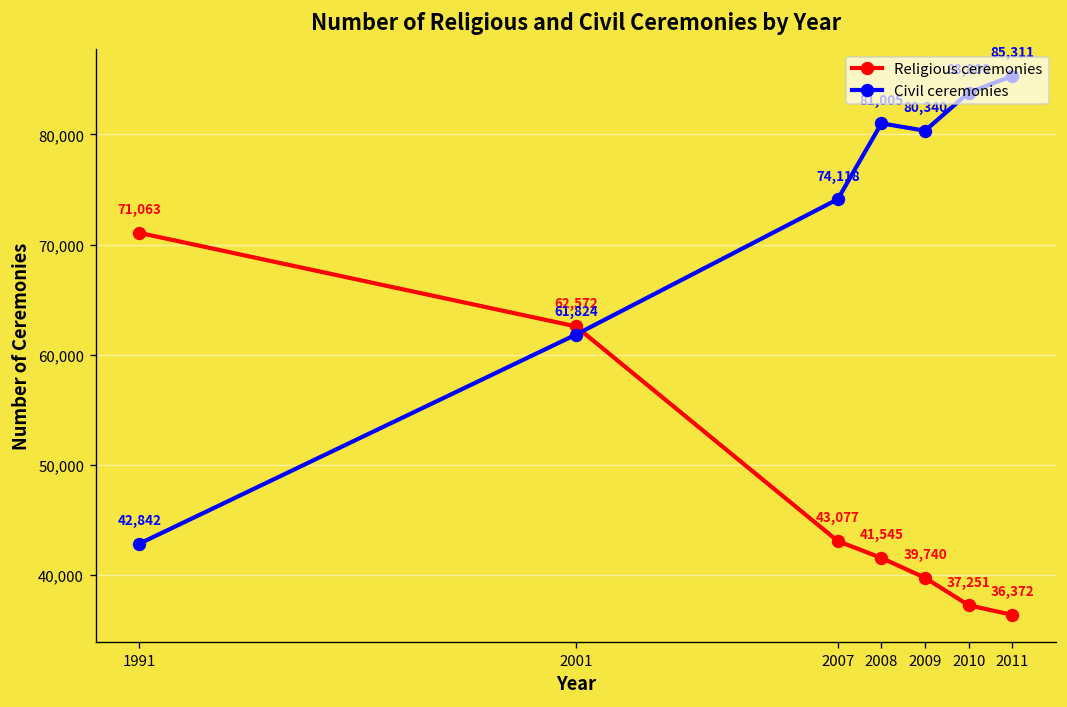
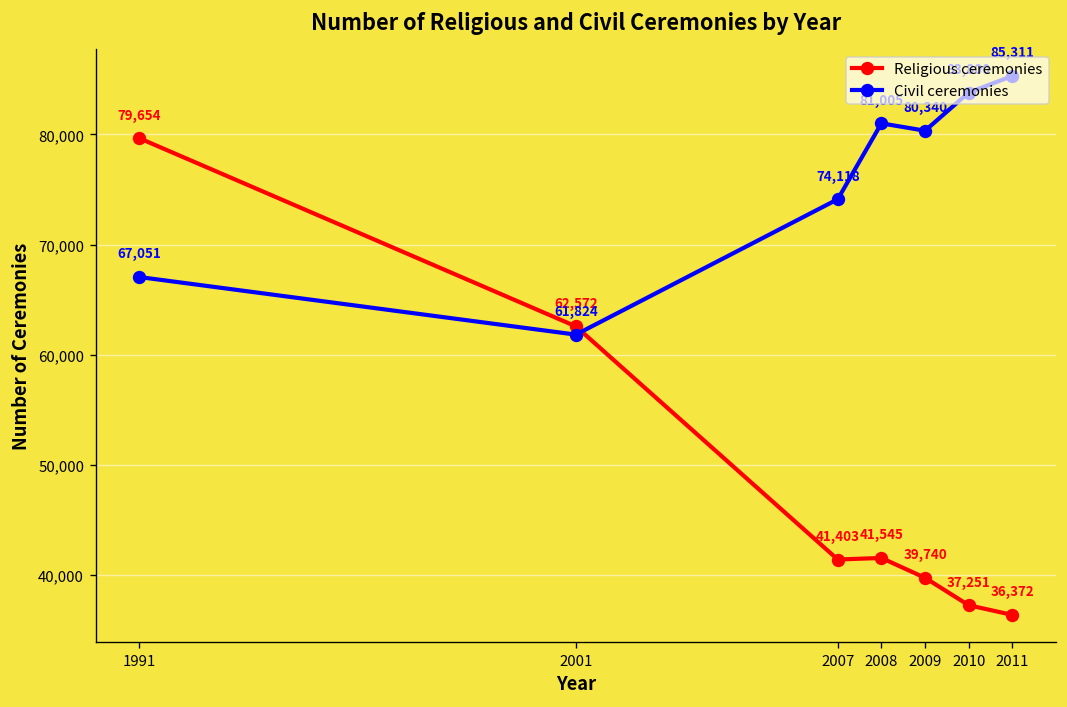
  {
    "Religious ceremonies": {
-     "1991": "71,063",
-     "2007": "43,077",
+     "1991": "79,654",
+     "2007": "41,403",
      "2008": "41,545",
      "2009": "39,740",
      "2010": "37,251",
      "2011": "36,372"
    },
    "Civil ceremonies": {
-     "1991": "42,842",
+     "1991": "67,051",
      "2007": "74,118"
    }
  }
